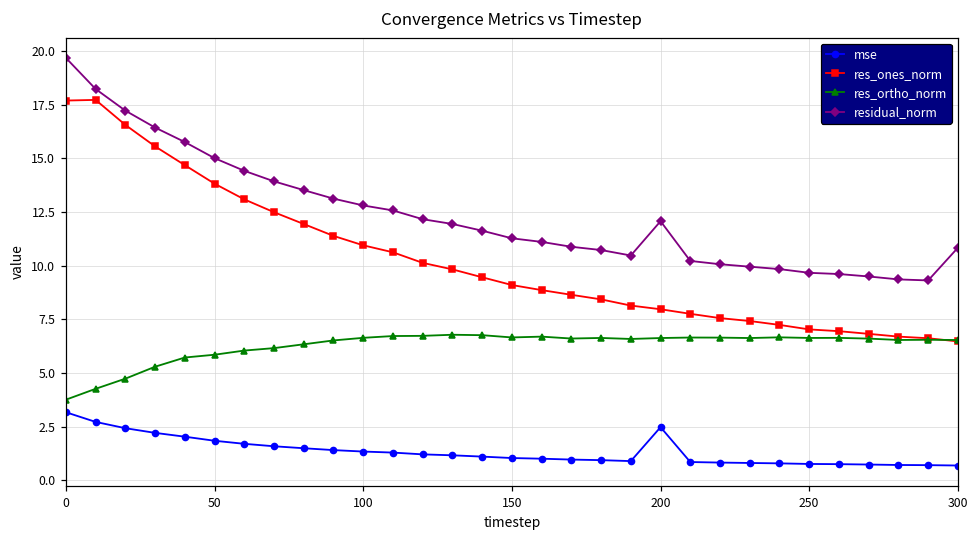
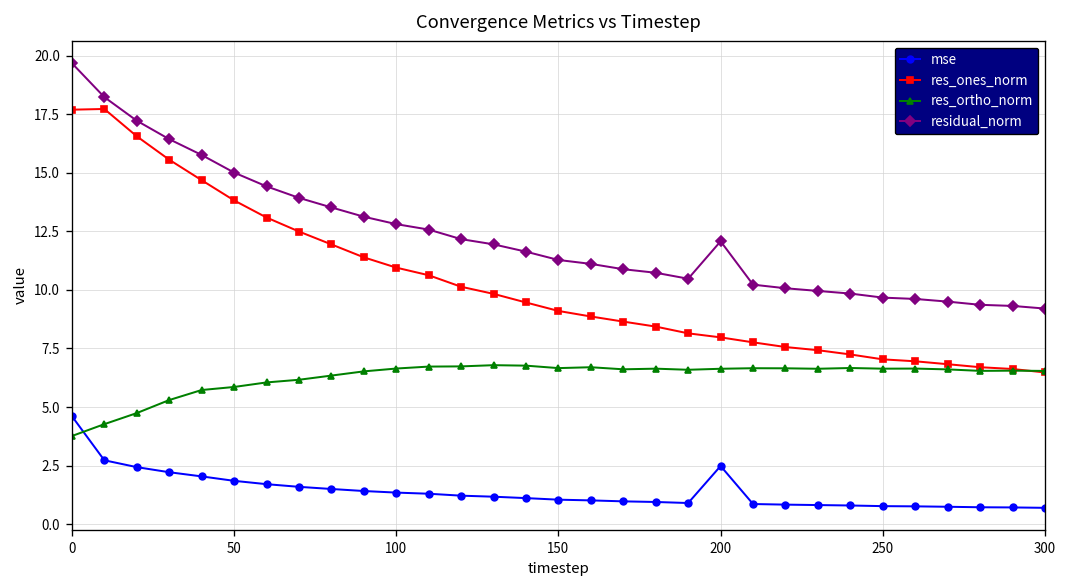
  {
    "mse": {
-     "0": 3.2,
+     "0": 4.6,
      "50": 1.8,
      "100": 1.3,
      "150": 1.0,
      "200": 2.5,
      "250": 0.8,
      "300": 0.7
    },
    "res_ones_norm": {
      "0": 17.7,
      "50": 13.8,
      "100": 11.0,
      "150": 9.1,
      "200": 8.0,
      "250": 7.0
    },
    "res_ortho_norm": {
      "0": 3.8,
      "50": 5.9,
      "100": 6.6,
      "150": 6.7,
      "200": 6.6,
      "250": 6.6
    },
    "residual_norm": {
      "0": 19.7,
      "50": 15.0,
      "100": 12.8,
      "150": 11.3,
      "200": 12.1,
      "250": 9.7,
-     "300": 10.8
+     "300": 9.2
    }
  }
